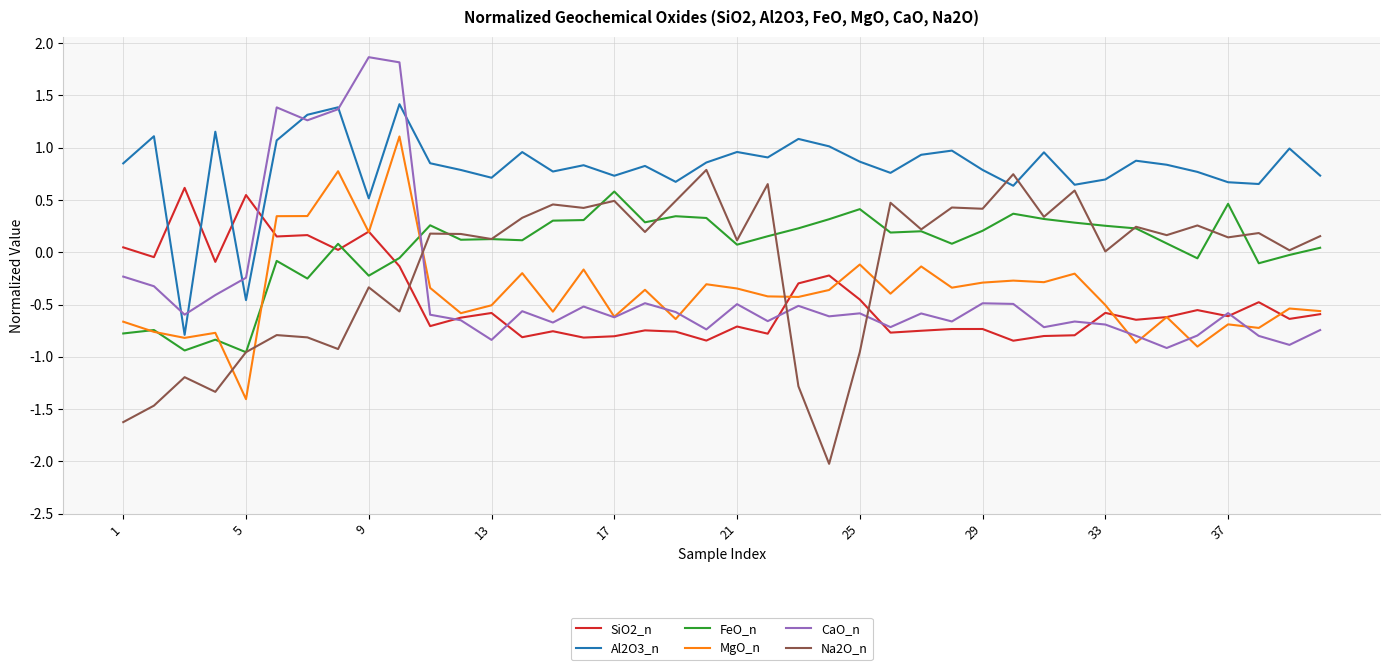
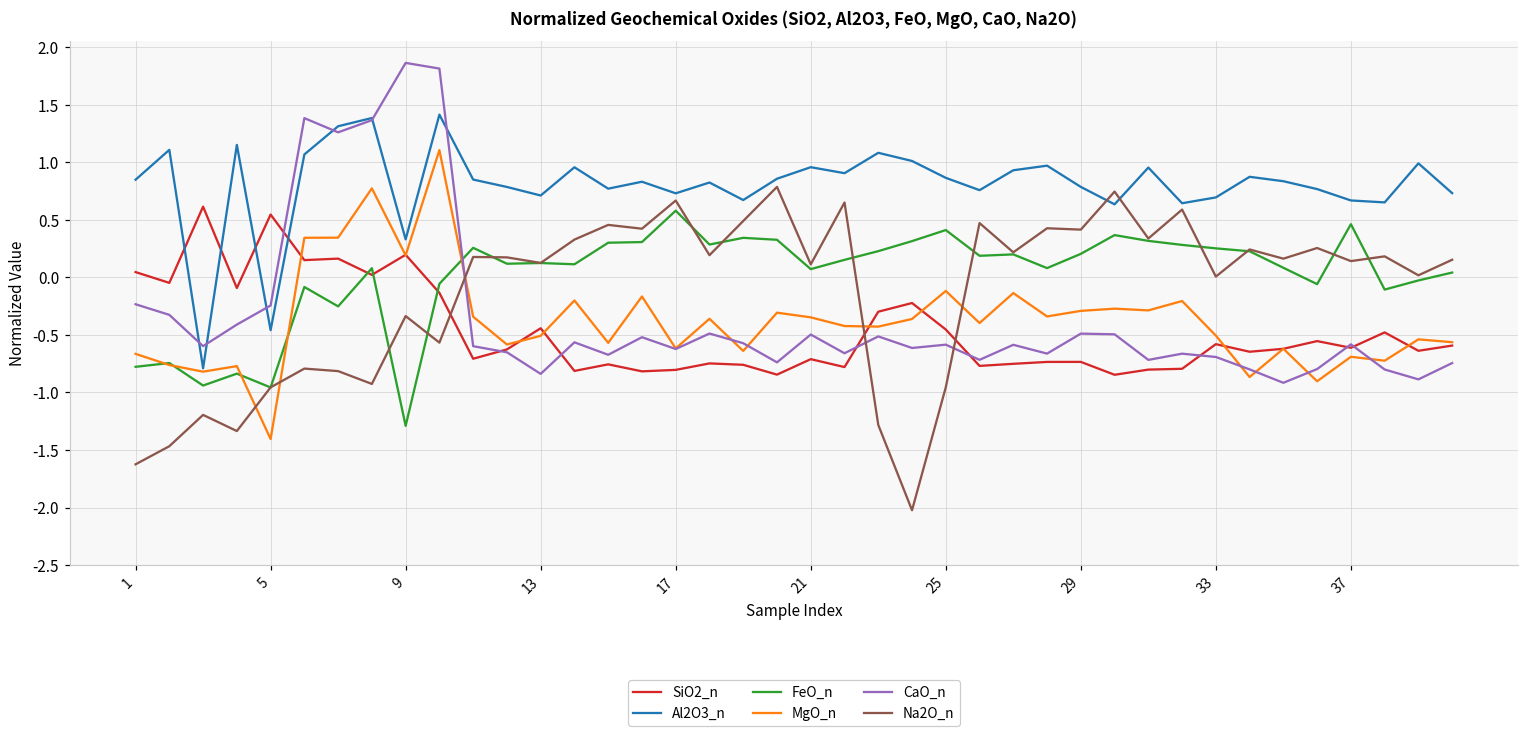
  {
    "SiO2_n": {
      "1": 0.05,
      "5": 0.55,
-     "13": -0.58,
+     "13": -0.44,
      "17": -0.80,
      "21": -0.71,
      "25": -0.45,
      "29": -0.73,
      "33": -0.58,
      "37": -0.61
    },
    "Al2O3_n": {
      "1": 0.85,
      "5": -0.46,
-     "9": 0.52,
+     "9": 0.33,
      "13": 0.71,
      "17": 0.73,
      "21": 0.96,
      "25": 0.87,
      "29": 0.79,
      "33": 0.70,
      "37": 0.67
    },
    "FeO_n": {
      "1": -0.78,
-     "9": -0.22,
+     "9": -1.29,
      "17": 0.58,
      "21": 0.07,
      "25": 0.41,
      "29": 0.21,
      "33": 0.25,
      "37": 0.46
    },
    "MgO_n": {
      "1": -0.66,
      "5": -1.40,
      "13": -0.51,
      "21": -0.35,
      "25": -0.12,
      "29": -0.29,
      "33": -0.51,
      "37": -0.69
    },
    "CaO_n": {
      "1": -0.23,
      "5": -0.24,
      "9": 1.87,
      "13": -0.84,
      "21": -0.50,
      "25": -0.58,
      "29": -0.49,
      "33": -0.69,
      "37": -0.58
    },
    "Na2O_n": {
      "1": -1.62,
      "9": -0.34,
-     "17": 0.49,
+     "17": 0.67,
      "21": 0.11,
      "25": -0.95,
      "29": 0.42,
      "33": 0.01,
      "37": 0.14
    }
  }
